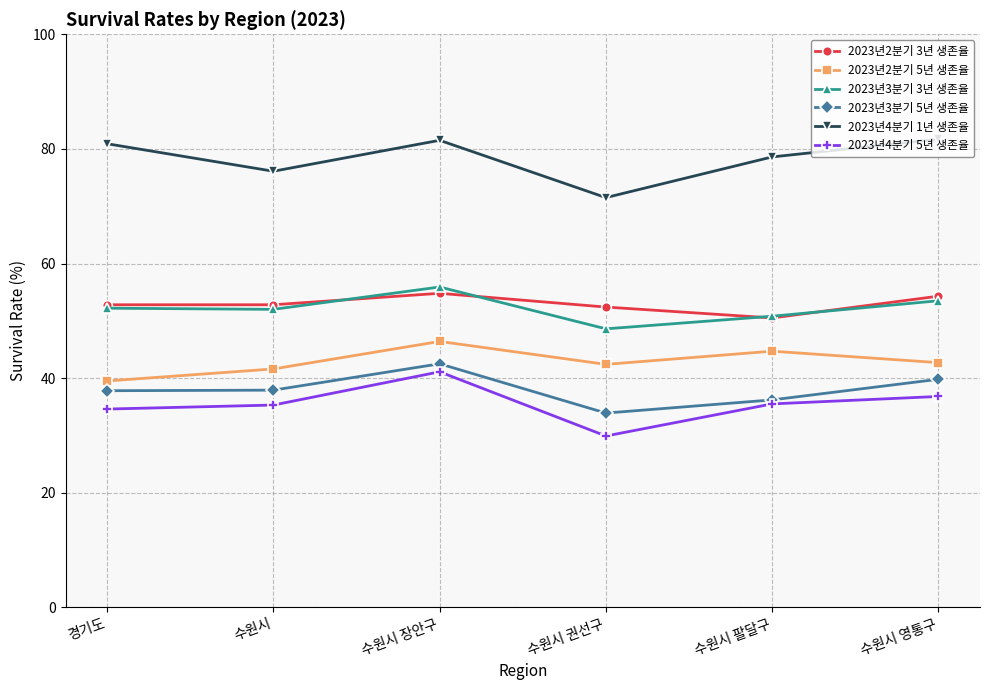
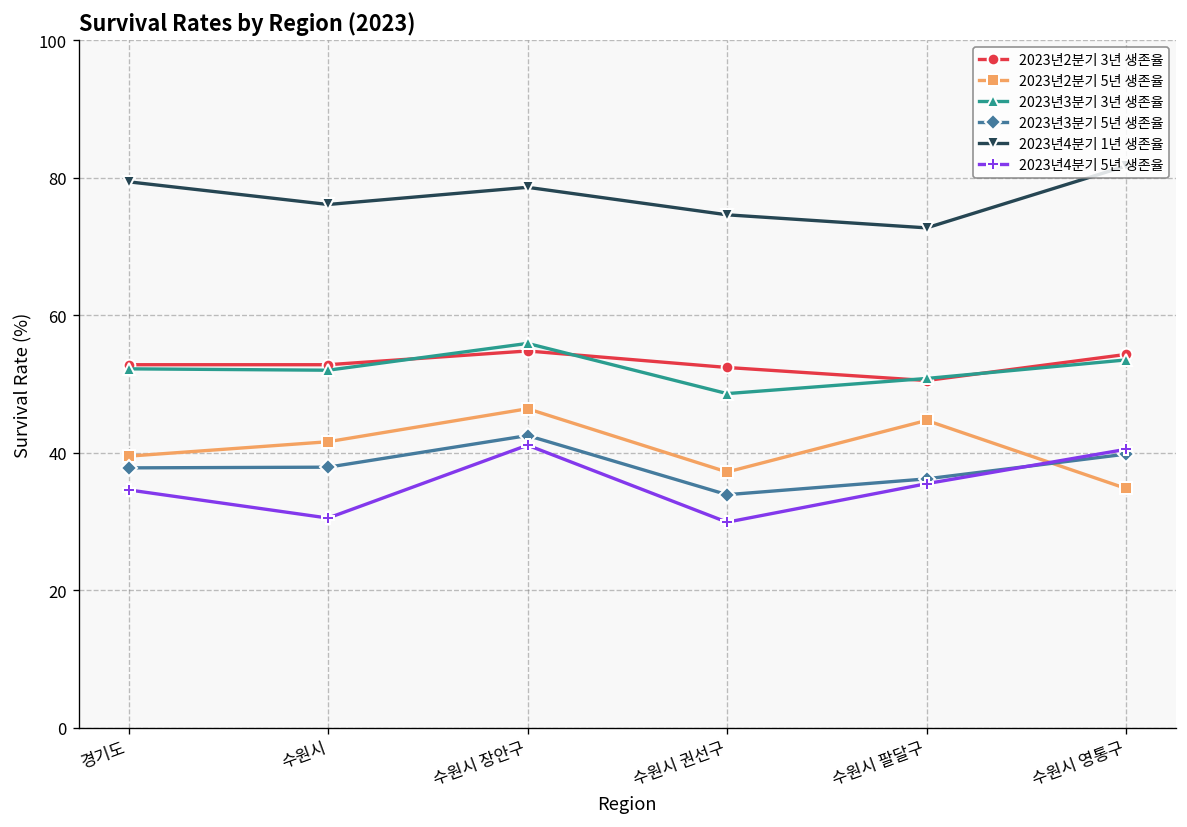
  {
    "2023년2분기 3년 생존율": {
      "경기도": 53,
      "수원시": 53,
      "수원시 장안구": 55,
      "수원시 권선구": 52,
      "수원시 영통구": 54
    },
    "2023년2분기 5년 생존율": {
      "경기도": 40,
      "수원시": 42,
      "수원시 장안구": 46,
-     "수원시 권선구": 42,
+     "수원시 권선구": 37,
      "수원시 팔달구": 45,
-     "수원시 영통구": 43
+     "수원시 영통구": 35
    },
    "2023년4분기 1년 생존율": {
-     "경기도": 81,
+     "경기도": 79,
      "수원시": 76,
-     "수원시 장안구": 82,
-     "수원시 권선구": 72,
-     "수원시 팔달구": 79
+     "수원시 장안구": 79,
+     "수원시 권선구": 75,
+     "수원시 팔달구": 73
    },
    "2023년4분기 5년 생존율": {
      "경기도": 35,
-     "수원시": 35,
+     "수원시": 31,
      "수원시 장안구": 41,
      "수원시 권선구": 30,
      "수원시 팔달구": 36,
-     "수원시 영통구": 37
+     "수원시 영통구": 41
    }
  }
